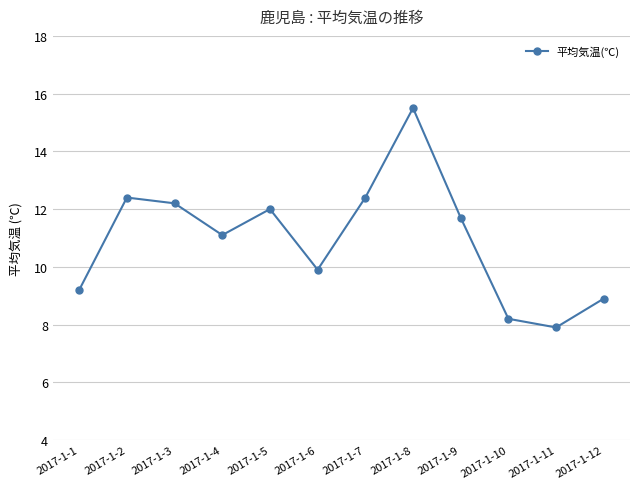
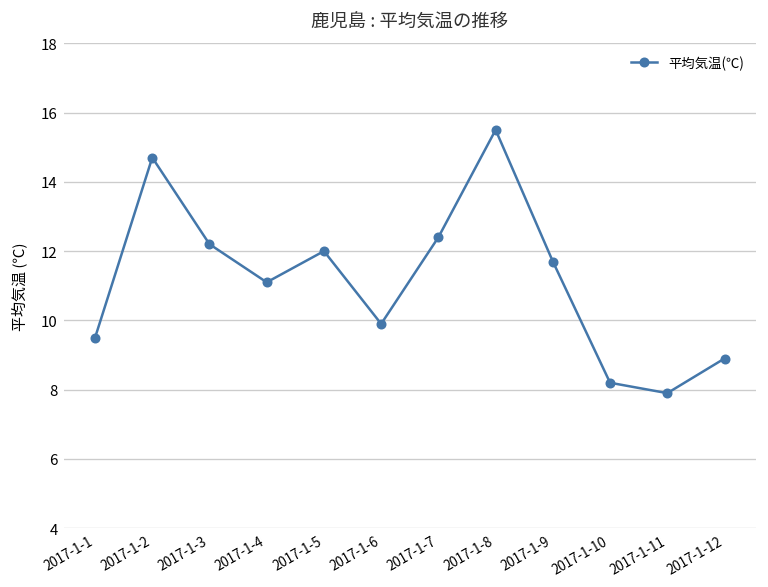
  {
-   "2017-1-1": 9.2,
-   "2017-1-2": 12.4,
+   "2017-1-1": 9.5,
+   "2017-1-2": 14.7,
    "2017-1-3": 12.2,
    "2017-1-4": 11.1,
    "2017-1-5": 12.0,
    "2017-1-6": 9.9,
    "2017-1-7": 12.4,
    "2017-1-8": 15.5,
    "2017-1-9": 11.7,
    "2017-1-10": 8.2,
    "2017-1-11": 7.9,
    "2017-1-12": 8.9
  }
